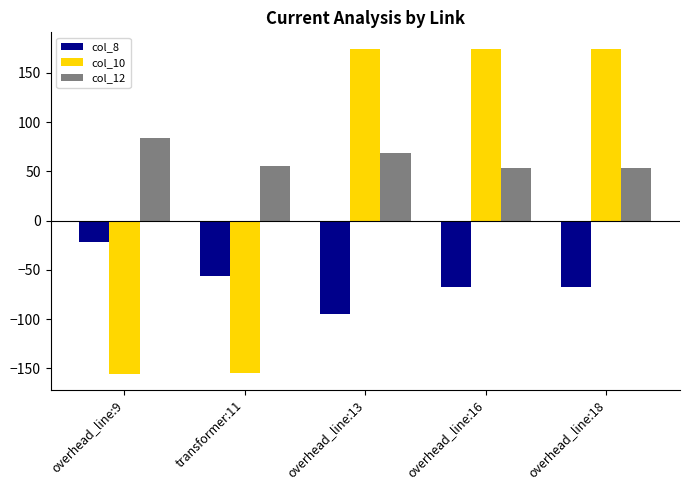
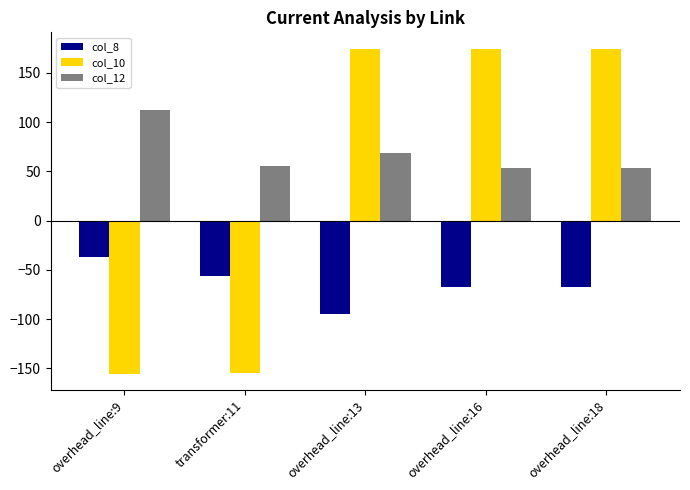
  {
    "col_8": {
-     "overhead_line:9": -20,
+     "overhead_line:9": -40,
      "transformer:11": -60,
      "overhead_line:13": -90,
      "overhead_line:16": -70,
      "overhead_line:18": -70
    },
    "col_10": {
      "overhead_line:9": -160,
      "transformer:11": -160,
      "overhead_line:13": 170,
      "overhead_line:16": 170,
      "overhead_line:18": 170
    },
    "col_12": {
-     "overhead_line:9": 80,
+     "overhead_line:9": 110,
      "transformer:11": 60,
      "overhead_line:13": 70,
      "overhead_line:16": 50,
      "overhead_line:18": 50
    }
  }
